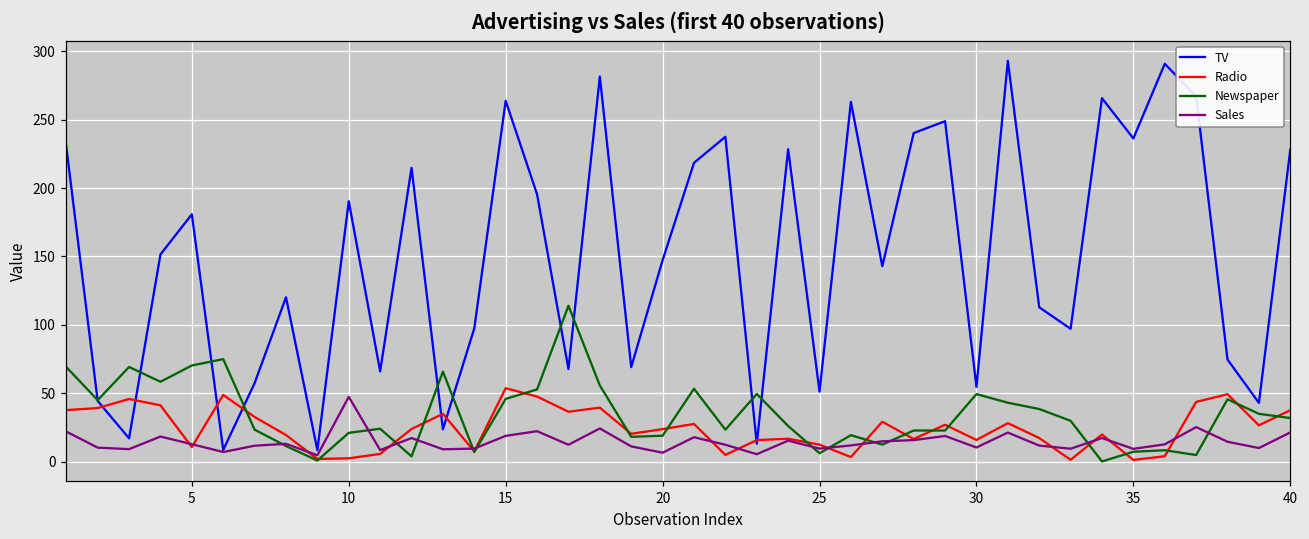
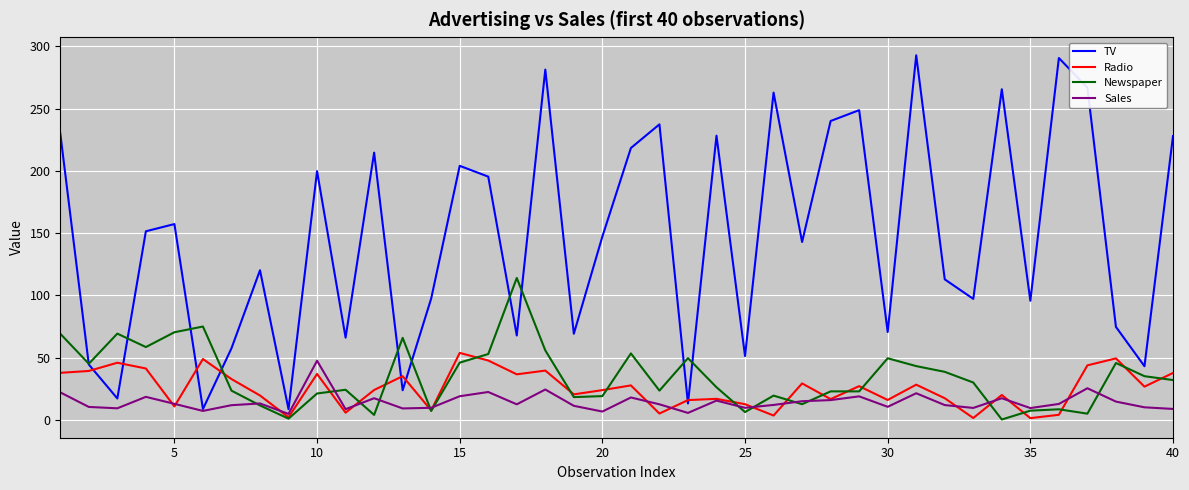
  {
    "TV": {
-     "5": 181,
-     "10": 190,
-     "15": 264,
+     "5": 157,
+     "10": 200,
+     "15": 204,
      "20": 147,
      "25": 51,
-     "30": 55,
-     "35": 236,
+     "30": 71,
+     "35": 96,
      "40": 228
    },
    "Radio": {
      "5": 11,
-     "10": 3,
+     "10": 37,
      "15": 54,
      "20": 24,
      "25": 13,
      "30": 16,
      "35": 1,
      "40": 38
    },
    "Newspaper": {
      "5": 70,
      "10": 21,
      "15": 46,
      "20": 19,
      "25": 6,
      "30": 50,
      "35": 7,
      "40": 32
    },
    "Sales": {
      "5": 13,
      "10": 48,
      "15": 19,
      "20": 7,
      "25": 10,
      "30": 11,
      "35": 10,
-     "40": 22
+     "40": 9
    }
  }
